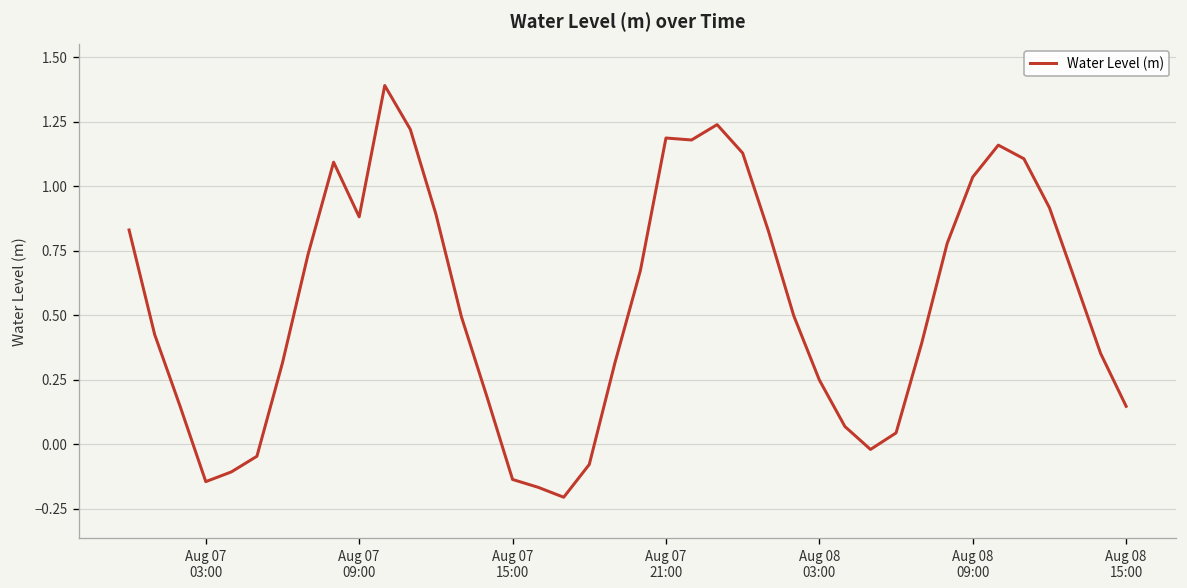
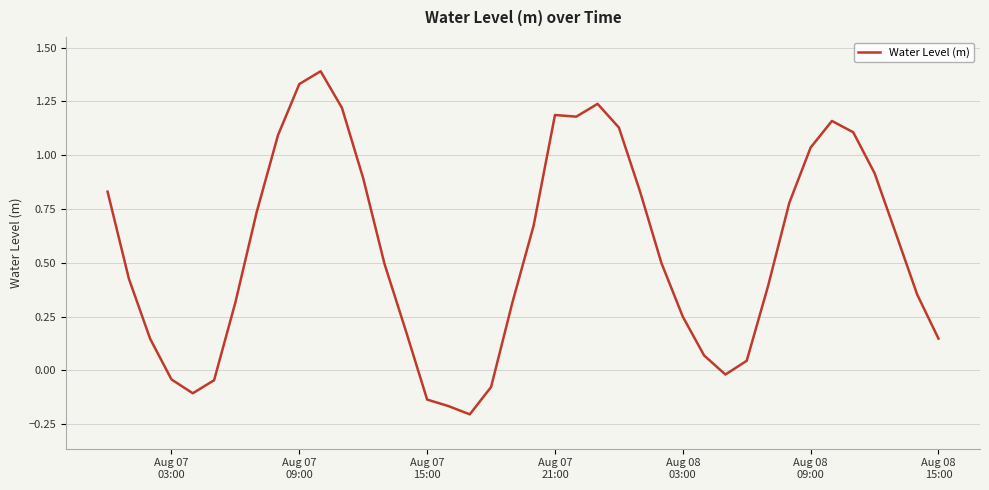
  {
-   "Aug 07 03:00": -0.14,
-   "Aug 07 09:00": 0.88,
+   "Aug 07 03:00": -0.04,
+   "Aug 07 09:00": 1.33,
    "Aug 07 15:00": -0.14,
    "Aug 07 21:00": 1.19,
    "Aug 08 03:00": 0.25,
    "Aug 08 09:00": 1.04,
    "Aug 08 15:00": 0.15
  }
